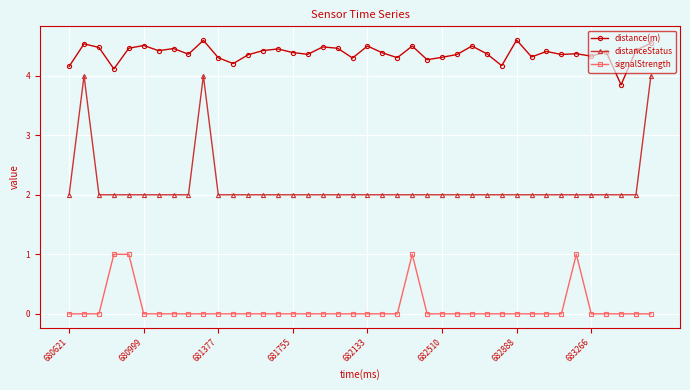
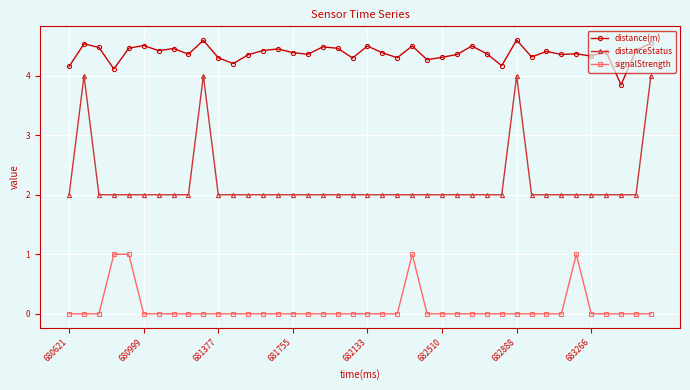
  {
    "distance(m)": {
      "680621": 4.2,
      "680999": 4.5,
      "681377": 4.3,
      "681755": 4.4,
      "682133": 4.5,
      "682510": 4.3,
      "682888": 4.6
    },
    "distanceStatus": {
      "680621": 2,
      "680999": 2,
      "681377": 2,
      "681755": 2,
      "682133": 2,
      "682510": 2,
-     "682888": 2,
+     "682888": 4,
      "683266": 2
    },
    "signalStrength": {
      "680621": 0,
      "680999": 0,
      "681377": 0,
      "681755": 0,
      "682133": 0,
      "682510": 0,
      "682888": 0,
      "683266": 0
    }
  }
